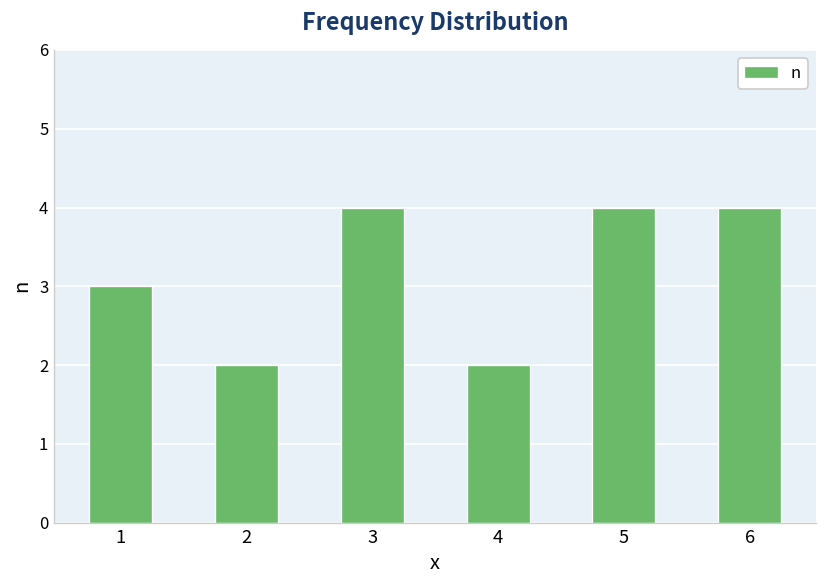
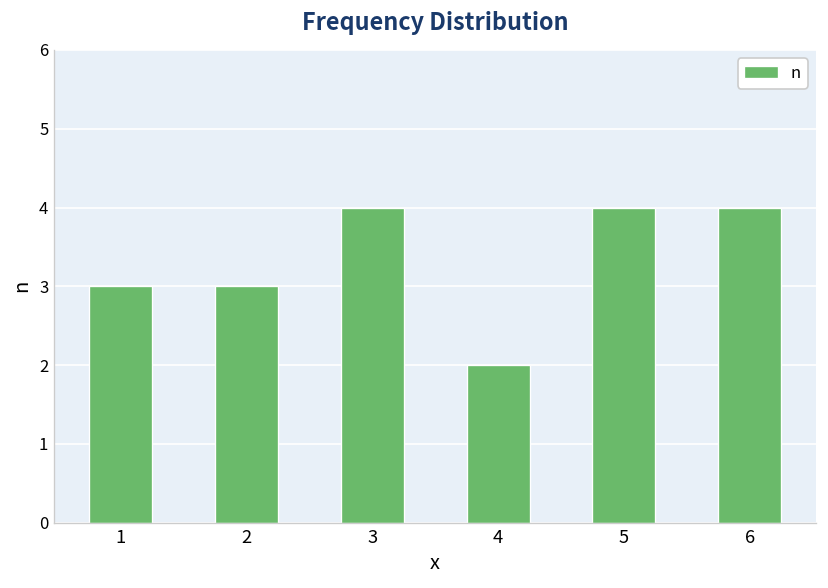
  {
    "1": 3,
-   "2": 2,
+   "2": 3,
    "3": 4,
    "4": 2,
    "5": 4,
    "6": 4
  }
